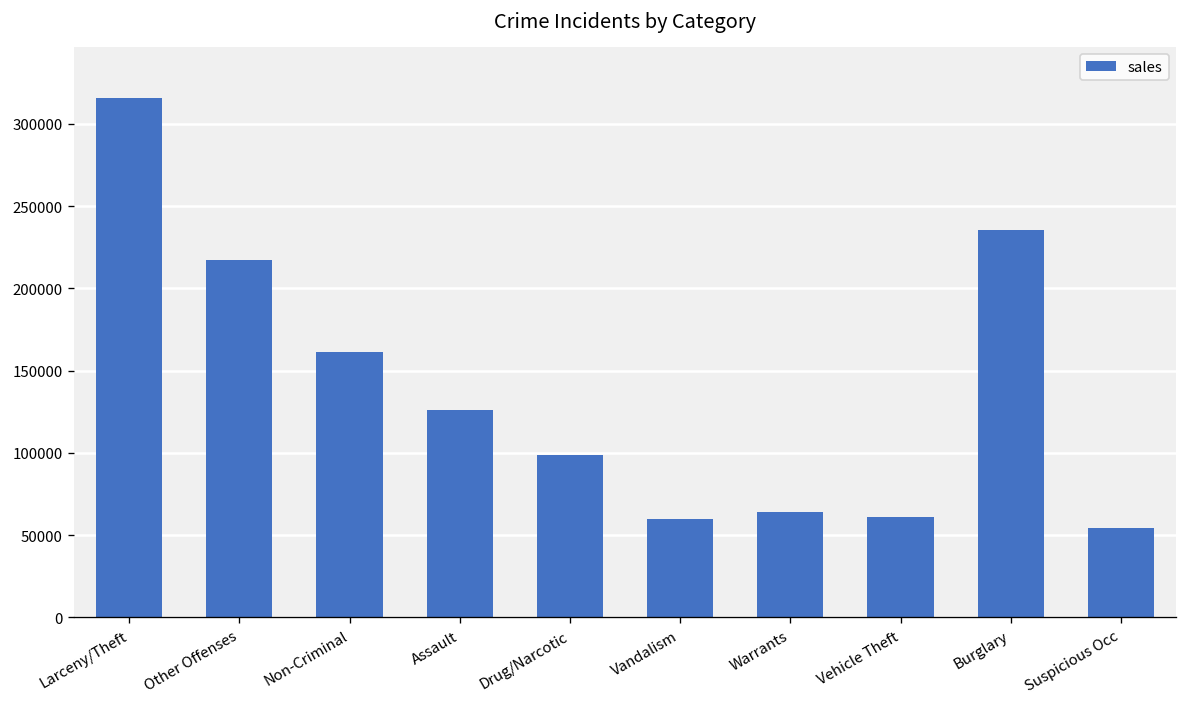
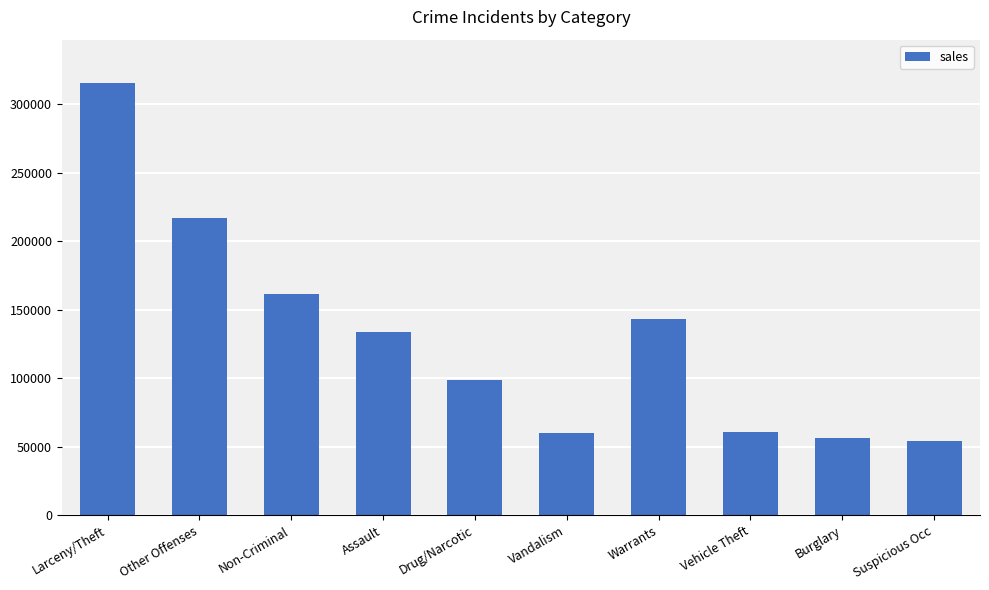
  {
    "Larceny/Theft": 315000,
    "Other Offenses": 217000,
    "Non-Criminal": 161000,
-   "Assault": 126000,
+   "Assault": 134000,
    "Drug/Narcotic": 99000,
    "Vandalism": 60000,
-   "Warrants": 64000,
+   "Warrants": 143000,
    "Vehicle Theft": 61000,
-   "Burglary": 235000,
+   "Burglary": 57000,
    "Suspicious Occ": 54000
  }
